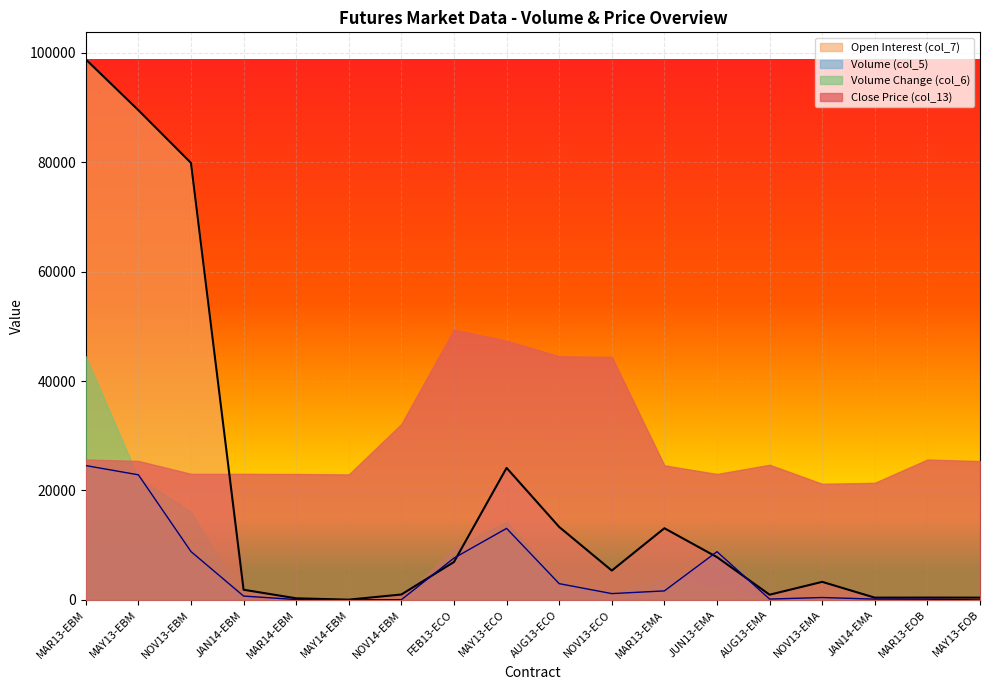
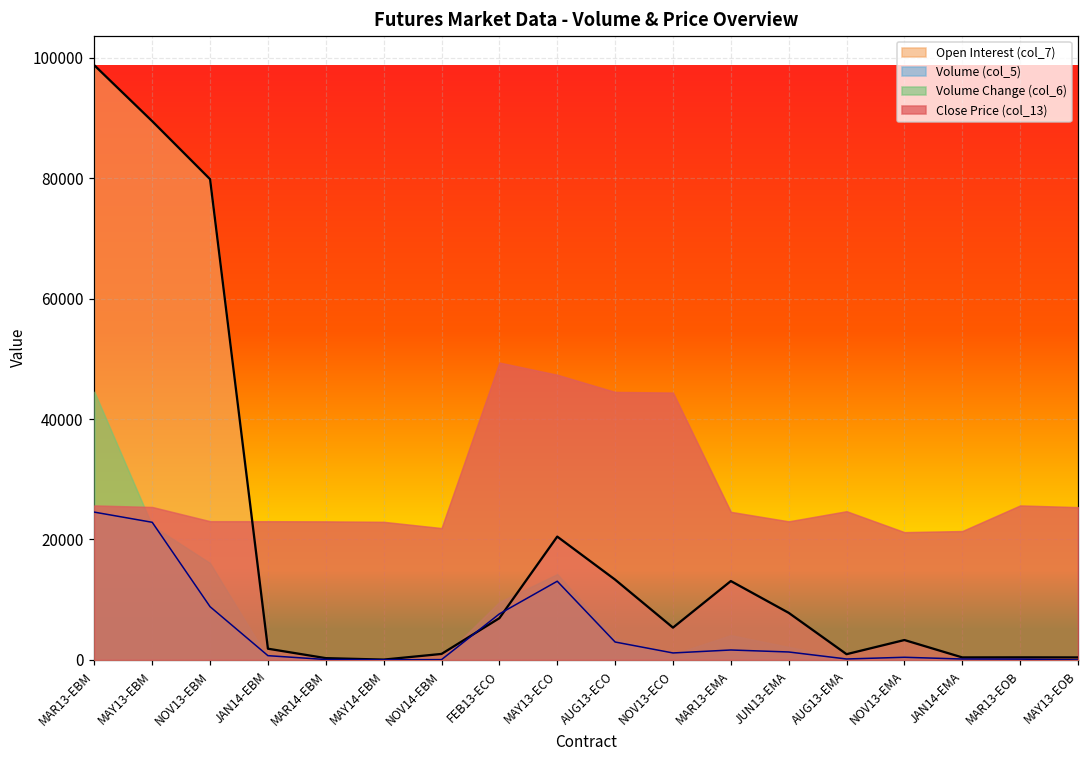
  {
    "Open Interest (col_7)": {
      "MAR13-EBM": 99000,
      "MAY13-EBM": 89000,
      "NOV13-EBM": 80000,
      "JAN14-EBM": 2000,
      "NOV14-EBM": 1000,
      "FEB13-ECO": 7000,
-     "MAY13-ECO": 24000,
+     "MAY13-ECO": 20000,
      "AUG13-ECO": 13000,
      "NOV13-ECO": 5000,
      "MAR13-EMA": 13000,
      "JUN13-EMA": 8000,
      "AUG13-EMA": 1000,
      "NOV13-EMA": 3000
    },
    "Volume (col_5)": {
      "MAR13-EBM": 25000,
      "MAY13-EBM": 23000,
      "NOV13-EBM": 9000,
      "FEB13-ECO": 8000,
      "MAY13-ECO": 13000,
      "AUG13-ECO": 3000,
      "MAR13-EMA": 2000,
-     "JUN13-EMA": 9000
+     "JUN13-EMA": 1000
    },
    "Volume Change (col_6)": {
      "MAR13-EBM": 45000,
      "MAY13-EBM": 22000,
      "NOV13-EBM": 16000,
      "FEB13-ECO": 10000,
      "MAY13-ECO": 14000,
      "AUG13-ECO": 4000,
      "MAR13-EMA": 4000,
      "JUN13-EMA": 2000
    },
    "Close Price (col_13)": {
      "MAR13-EBM": 26000,
      "MAY13-EBM": 25000,
      "NOV13-EBM": 23000,
      "JAN14-EBM": 23000,
      "MAR14-EBM": 23000,
      "MAY14-EBM": 23000,
-     "NOV14-EBM": 32000,
+     "NOV14-EBM": 22000,
      "FEB13-ECO": 49000,
      "MAY13-ECO": 47000,
      "AUG13-ECO": 45000,
      "NOV13-ECO": 44000,
      "MAR13-EMA": 25000,
      "JUN13-EMA": 23000,
      "AUG13-EMA": 25000,
      "NOV13-EMA": 21000,
      "JAN14-EMA": 21000,
      "MAR13-EOB": 26000,
      "MAY13-EOB": 25000
    }
  }
